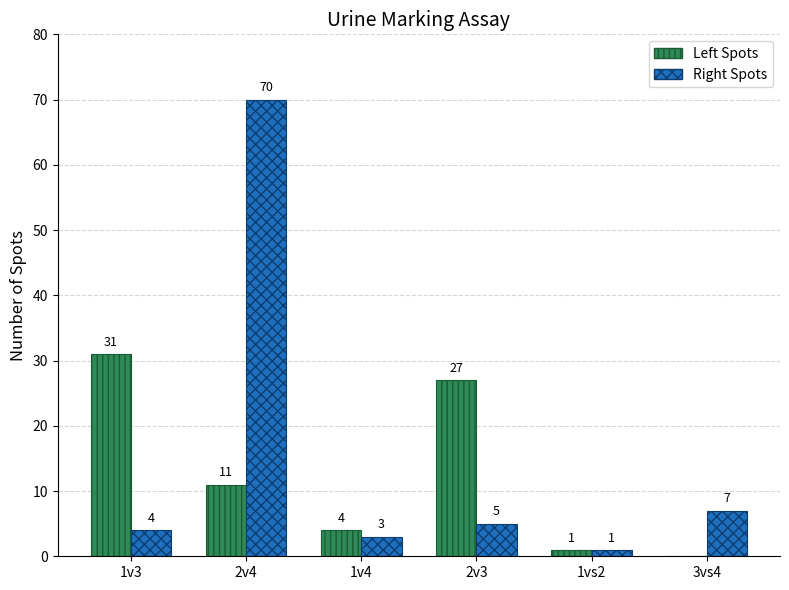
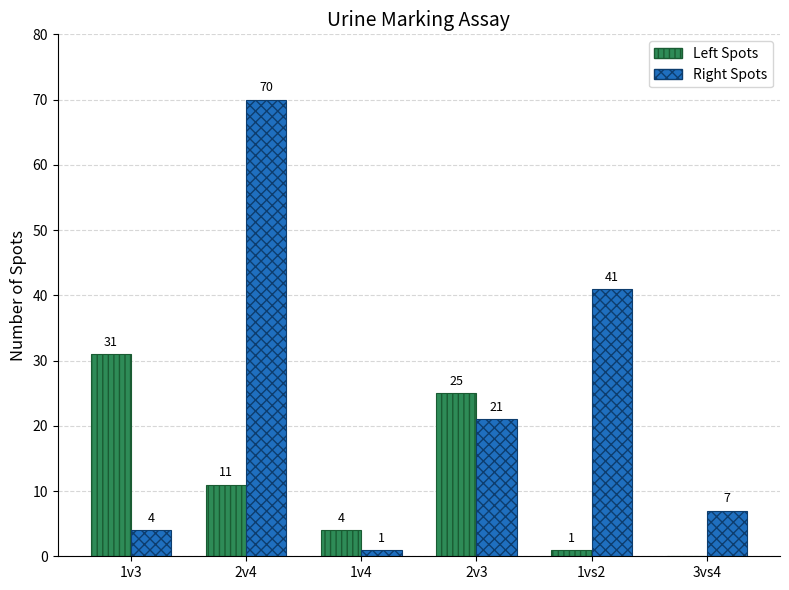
  {
    "Left Spots": {
      "1v3": 31,
      "2v4": 11,
      "1v4": 4,
-     "2v3": 27,
+     "2v3": 25,
      "1vs2": 1
    },
    "Right Spots": {
      "1v3": 4,
      "2v4": 70,
-     "1v4": 3,
-     "2v3": 5,
-     "1vs2": 1,
+     "1v4": 1,
+     "2v3": 21,
+     "1vs2": 41,
      "3vs4": 7
    }
  }
